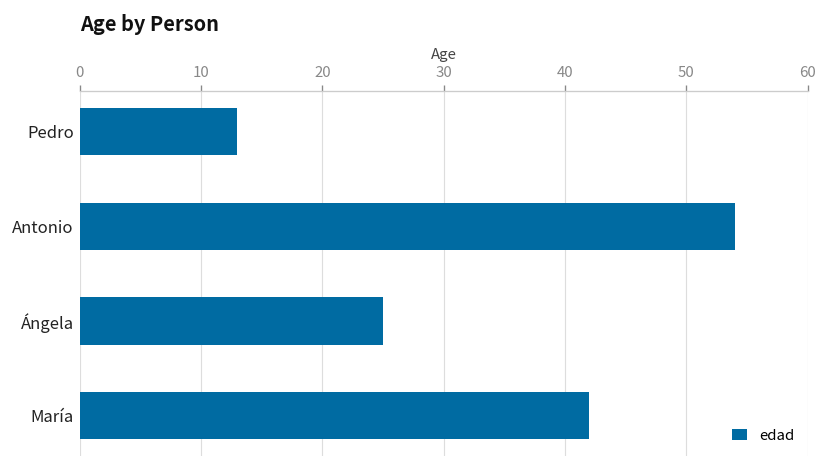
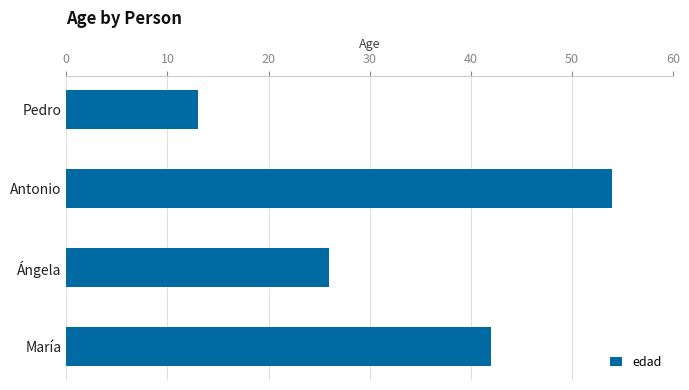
  {
    "Pedro": 13,
    "Antonio": 54,
-   "Ángela": 25,
+   "Ángela": 26,
    "María": 42
  }
